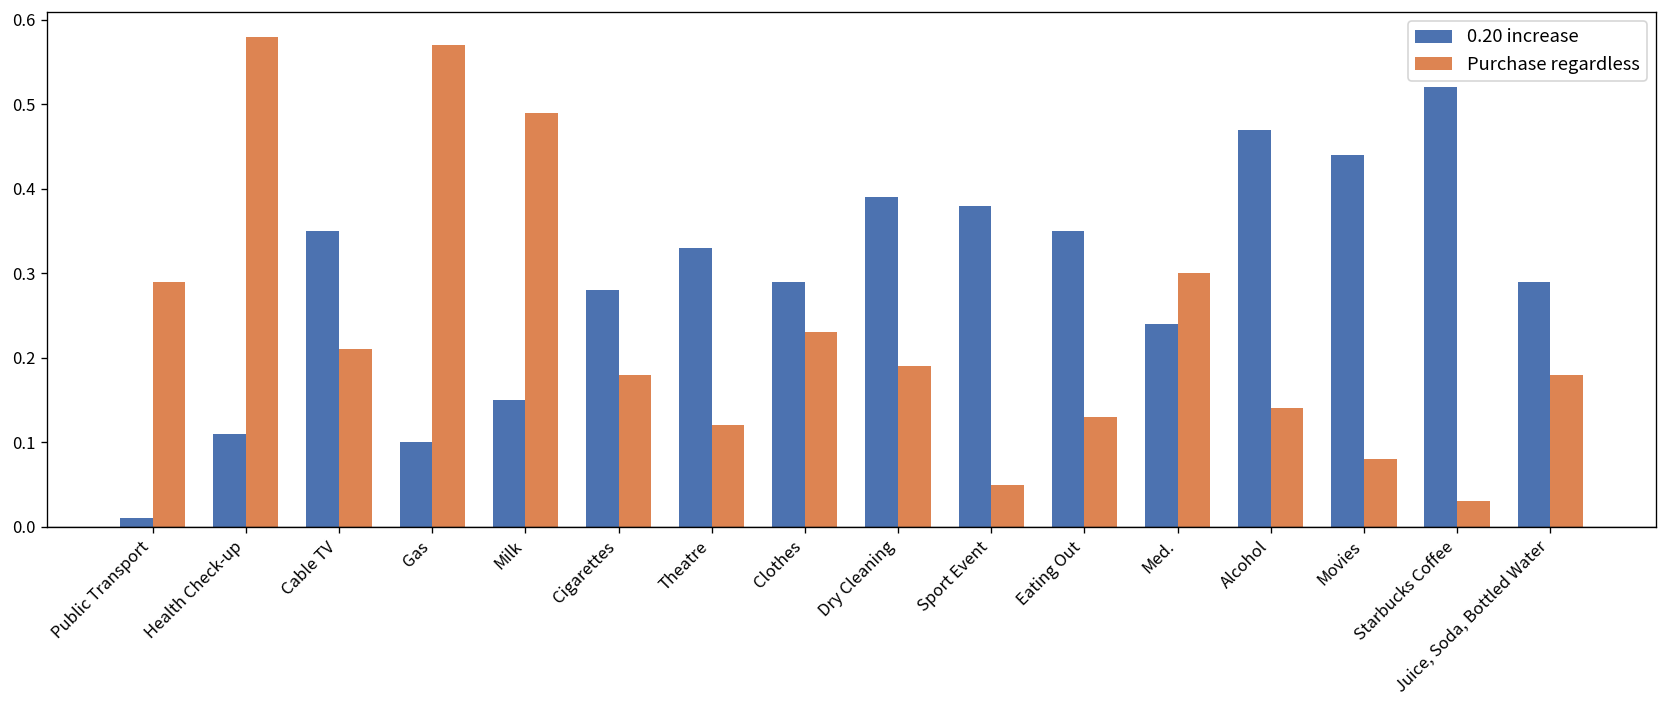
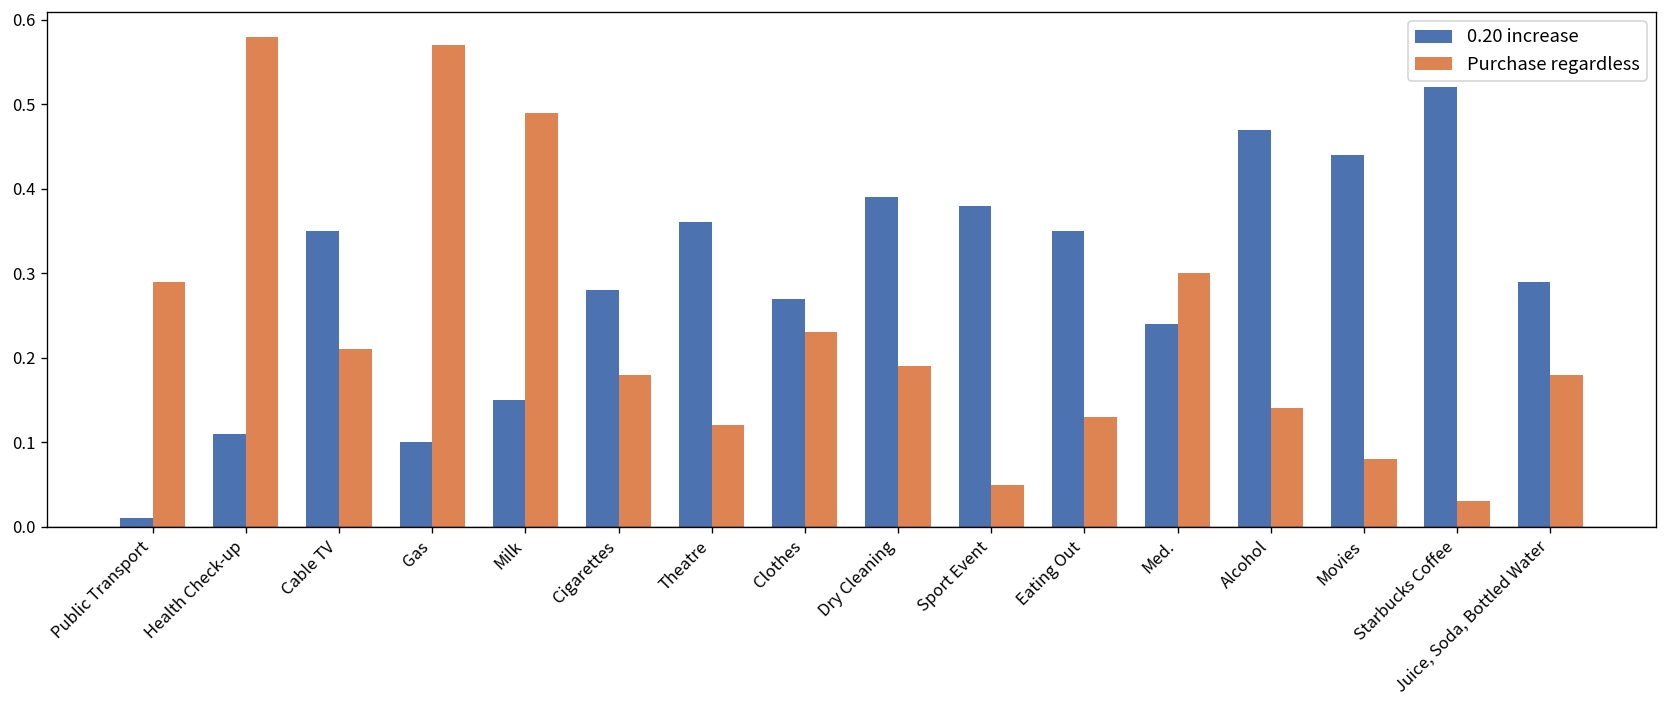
  {
    "0.20 increase": {
      "Public Transport": 0.01,
      "Health Check-up": 0.11,
      "Cable TV": 0.35,
      "Gas": 0.10,
      "Milk": 0.15,
      "Cigarettes": 0.28,
-     "Theatre": 0.33,
-     "Clothes": 0.29,
+     "Theatre": 0.36,
+     "Clothes": 0.27,
      "Dry Cleaning": 0.39,
      "Sport Event": 0.38,
      "Eating Out": 0.35,
      "Med.": 0.24,
      "Alcohol": 0.47,
      "Movies": 0.44,
      "Starbucks Coffee": 0.52,
      "Juice, Soda, Bottled Water": 0.29
    },
    "Purchase regardless": {
      "Public Transport": 0.29,
      "Health Check-up": 0.58,
      "Cable TV": 0.21,
      "Gas": 0.57,
      "Milk": 0.49,
      "Cigarettes": 0.18,
      "Theatre": 0.12,
      "Clothes": 0.23,
      "Dry Cleaning": 0.19,
      "Sport Event": 0.05,
      "Eating Out": 0.13,
      "Med.": 0.30,
      "Alcohol": 0.14,
      "Movies": 0.08,
      "Starbucks Coffee": 0.03,
      "Juice, Soda, Bottled Water": 0.18
    }
  }
